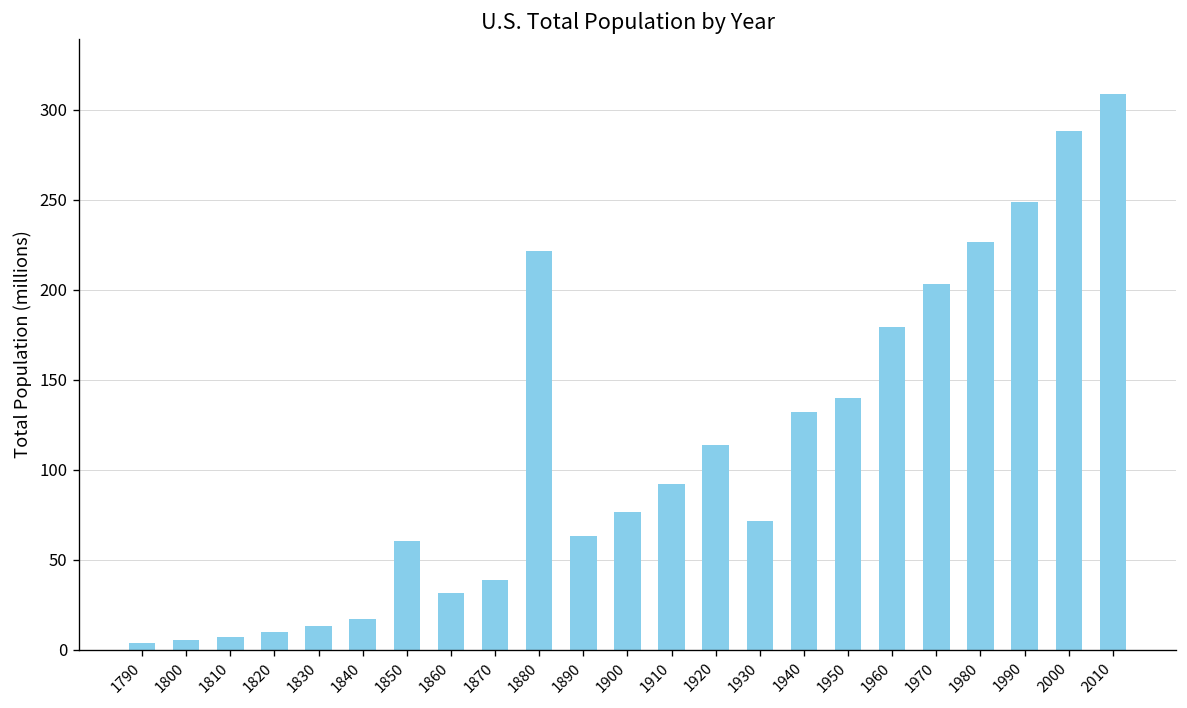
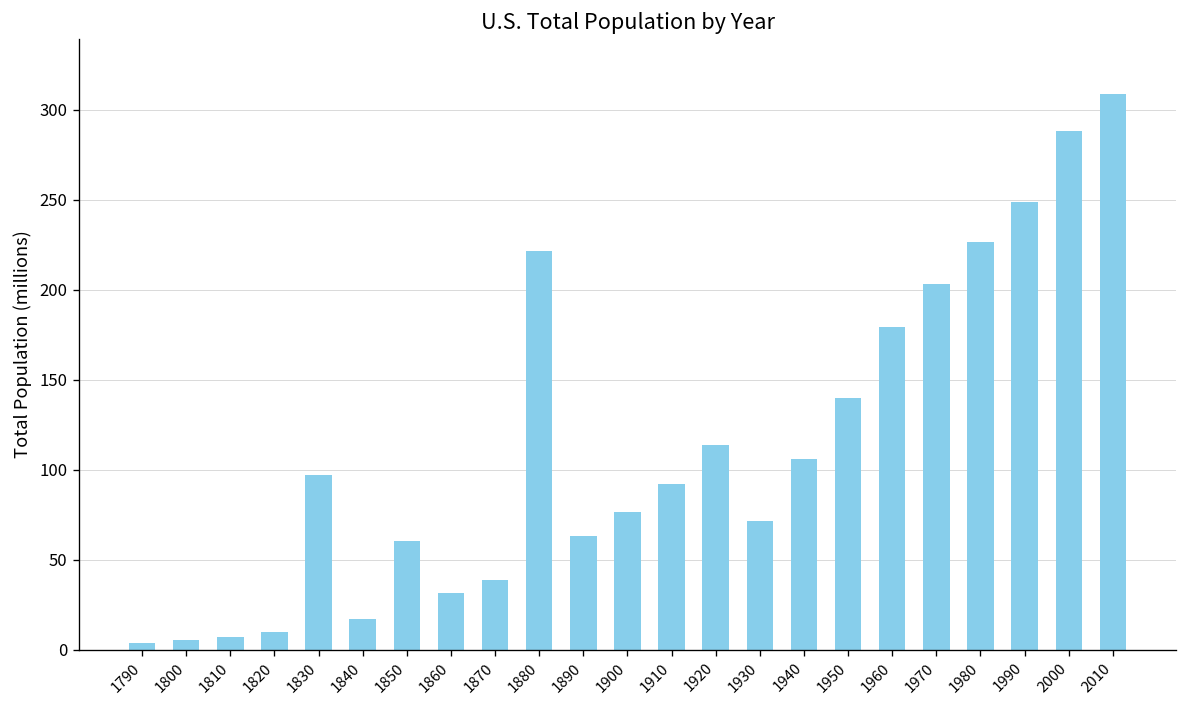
  {
    "1790": 4,
    "1800": 5,
    "1810": 7,
    "1820": 10,
-   "1830": 13,
+   "1830": 97,
    "1840": 17,
    "1850": 60,
    "1860": 31,
    "1870": 39,
    "1880": 222,
    "1890": 63,
    "1900": 76,
    "1910": 92,
    "1920": 114,
    "1930": 72,
-   "1940": 132,
+   "1940": 106,
    "1950": 140,
    "1960": 179,
    "1970": 203,
    "1980": 227,
    "1990": 249,
    "2000": 288,
    "2010": 309
  }
